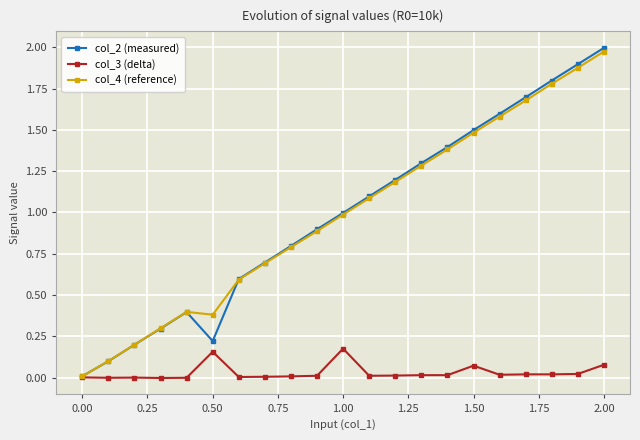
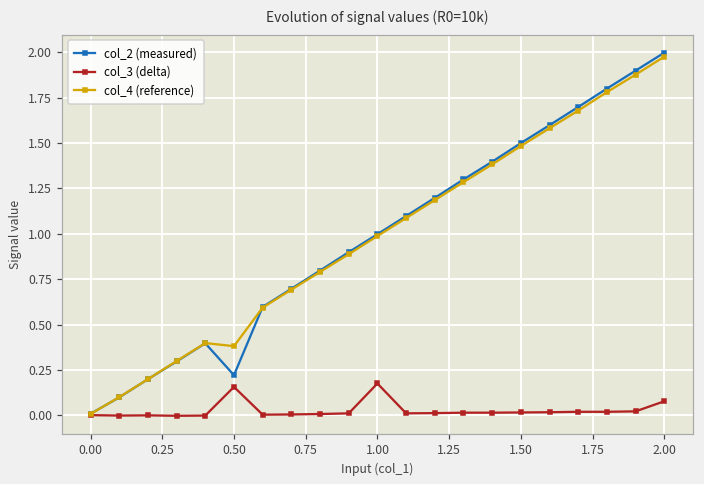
  {
    "col_2 (measured)": {
      "0.50": 0.22,
      "1.50": 1.50,
      "2.00": 2.00
    },
    "col_3 (delta)": {
      "0.50": 0.16,
      "1.00": 0.18,
-     "1.50": 0.07,
+     "1.50": 0.02,
      "2.00": 0.08
    },
    "col_4 (reference)": {
      "0.50": 0.38,
      "1.50": 1.48,
      "2.00": 1.98
    }
  }
